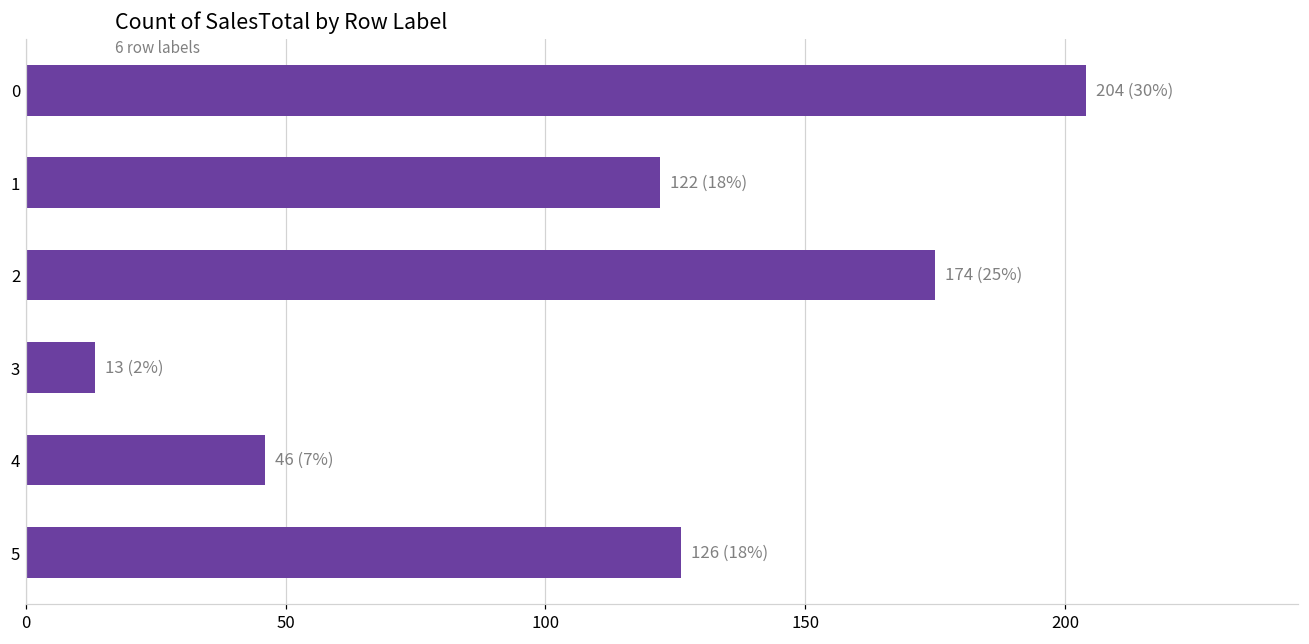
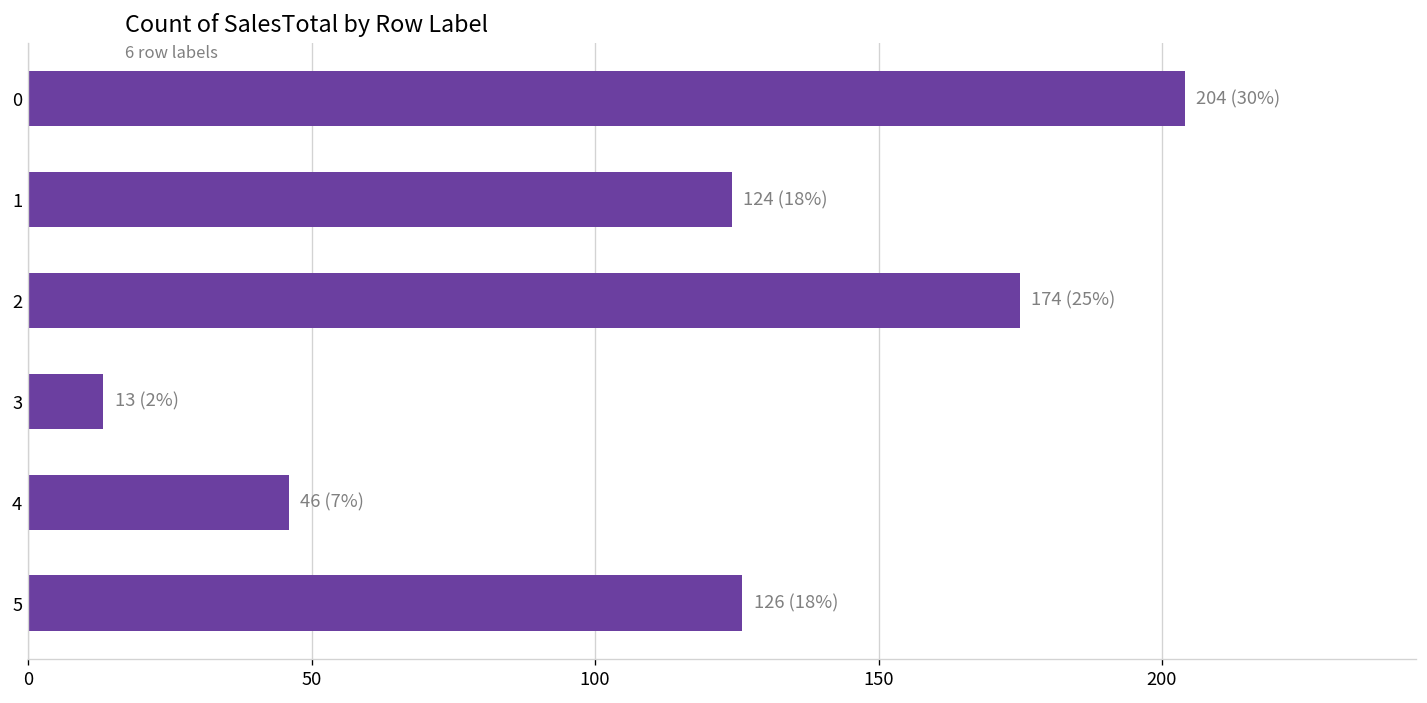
  {
    "0": 204,
-   "1": 122,
+   "1": 124,
    "3": 13,
    "4": 46,
    "5": 126
  }
